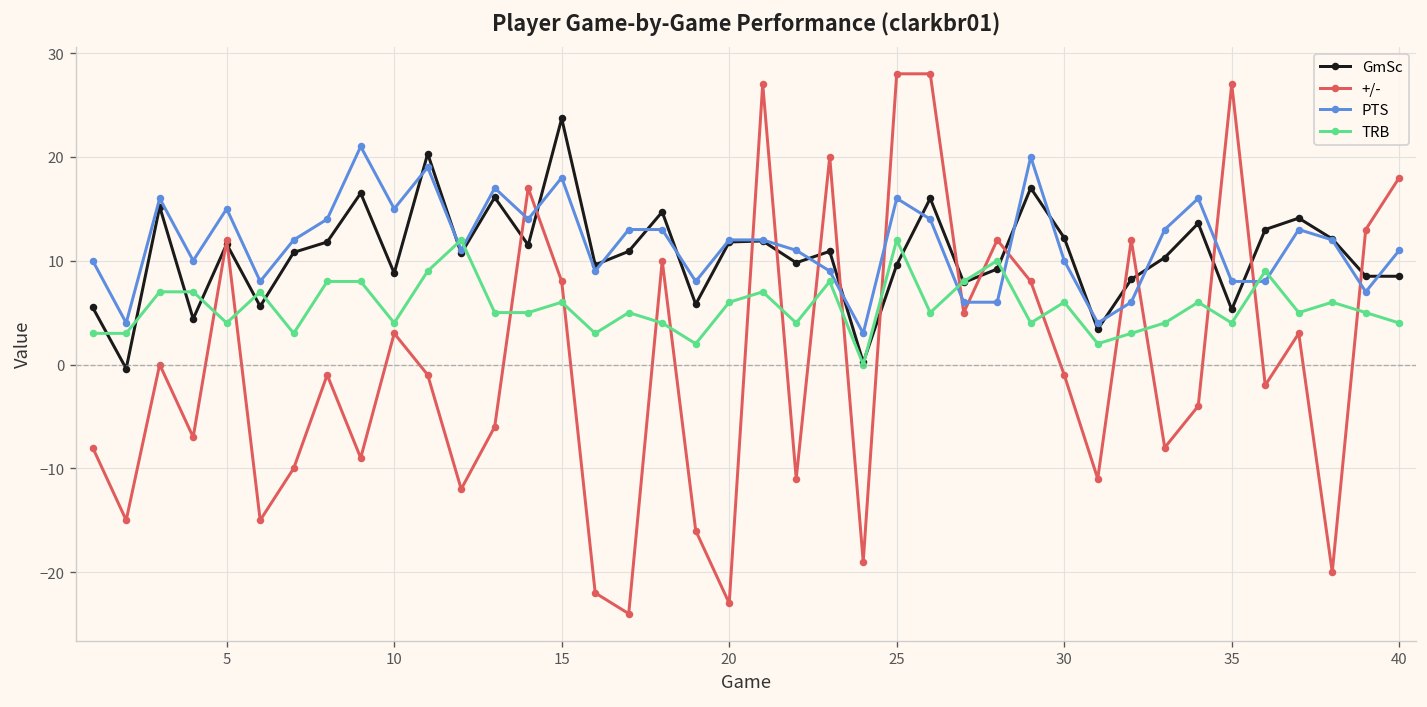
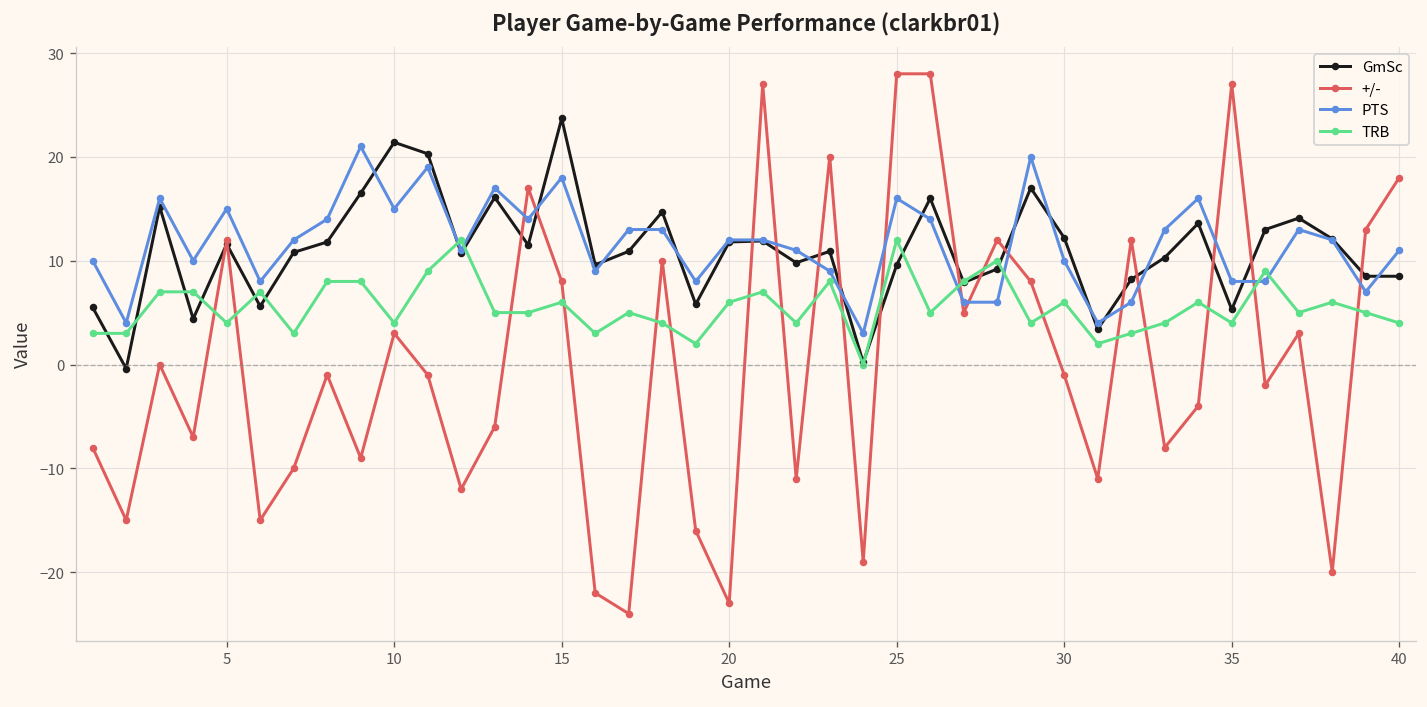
  {
    "GmSc": {
      "5": 12,
-     "10": 9,
+     "10": 21,
      "15": 24,
      "25": 10,
      "30": 12,
      "35": 5,
      "40": 9
    },
    "+/-": {
      "5": 12,
      "10": 3,
      "15": 8,
      "20": -23,
      "25": 28,
      "30": -1,
      "35": 27,
      "40": 18
    },
    "PTS": {
      "5": 15,
      "10": 15,
      "15": 18,
      "25": 16,
      "30": 10,
      "35": 8,
      "40": 11
    },
    "TRB": {
      "5": 4,
      "10": 4,
      "15": 6,
      "20": 6,
      "25": 12,
      "30": 6,
      "35": 4,
      "40": 4
    }
  }
